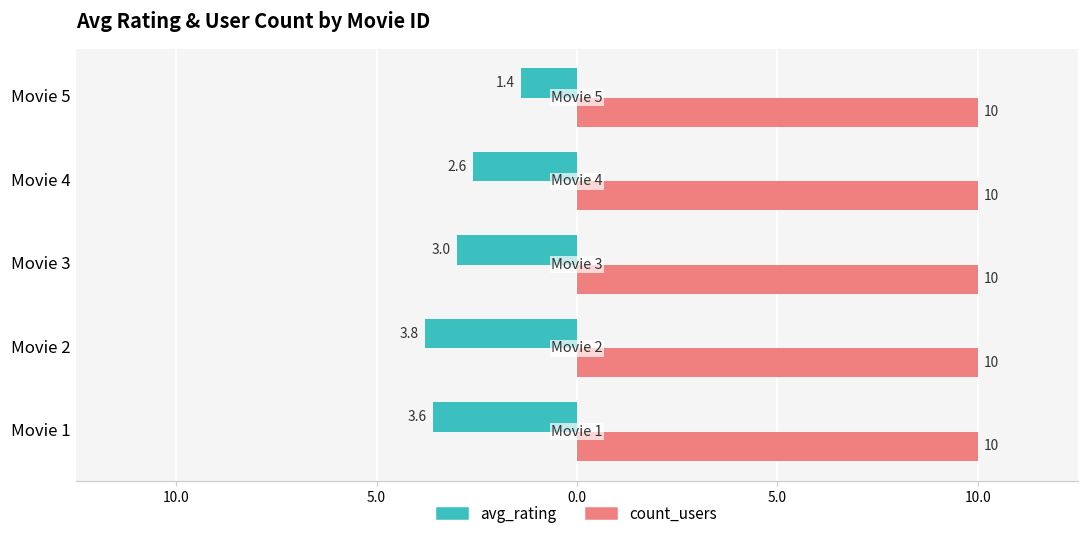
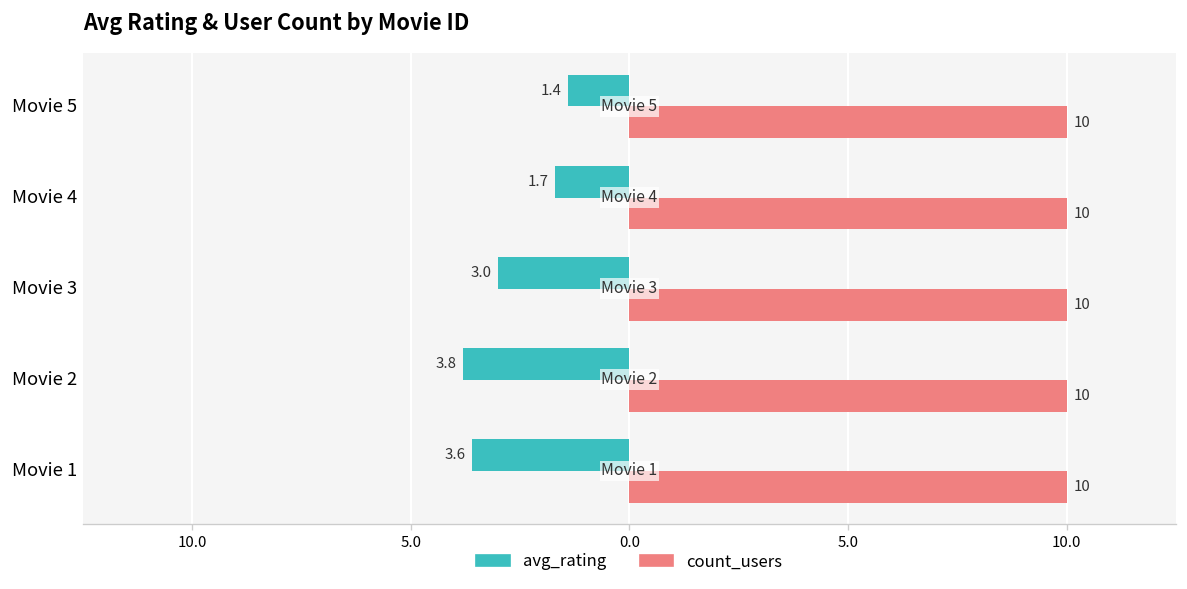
  {
    "avg_rating": {
-     "Movie 4": 2.6
+     "Movie 4": 1.7
    },
    "count_users": {
      "Movie 5": 10,
      "Movie 4": 10,
      "Movie 3": 10,
      "Movie 2": 10,
      "Movie 1": 10
    }
  }
